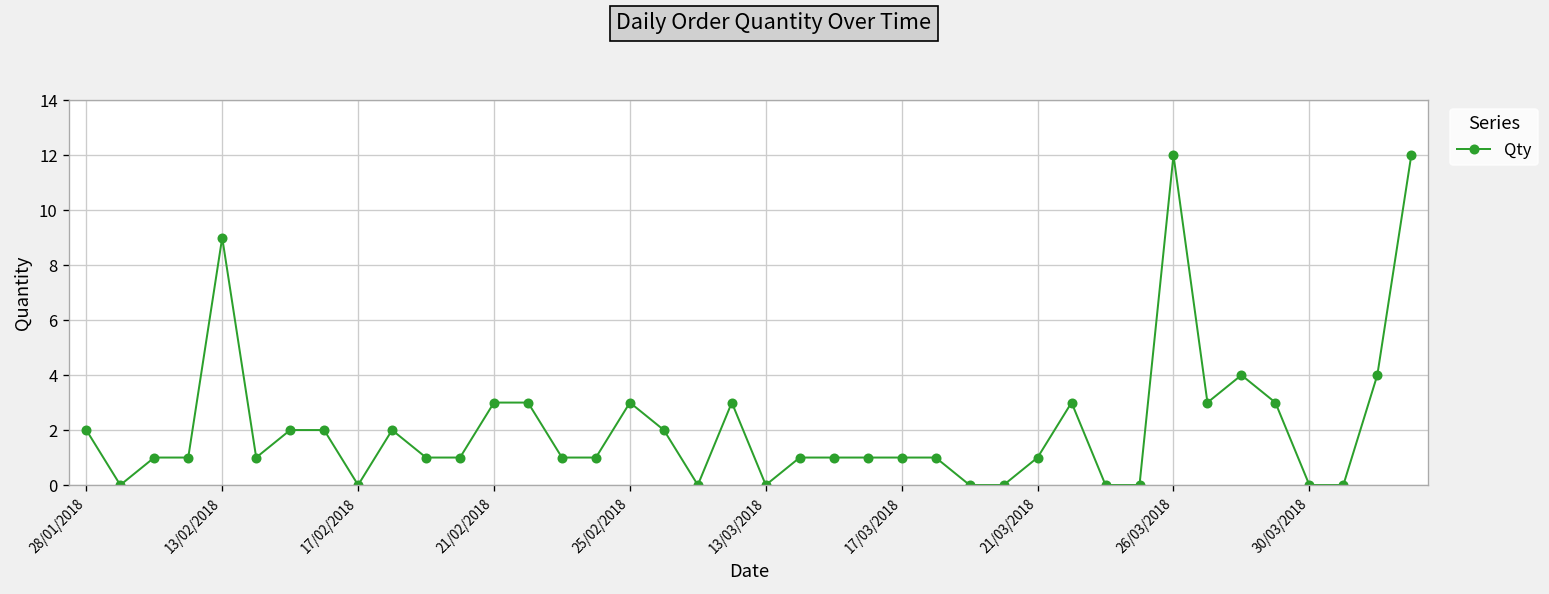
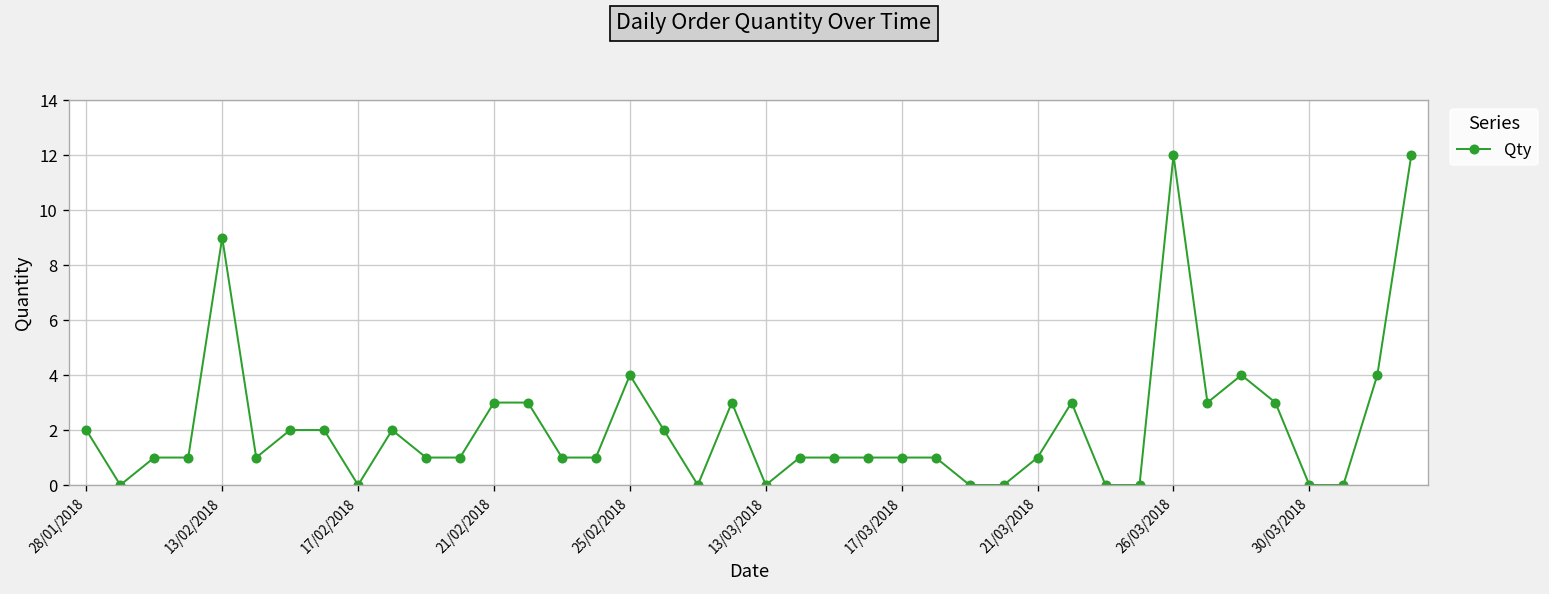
  {
    "28/01/2018": 2,
    "13/02/2018": 9,
    "17/02/2018": 0,
    "21/02/2018": 3,
-   "25/02/2018": 3,
+   "25/02/2018": 4,
    "13/03/2018": 0,
    "17/03/2018": 1,
    "21/03/2018": 1,
    "26/03/2018": 12,
    "30/03/2018": 0
  }
